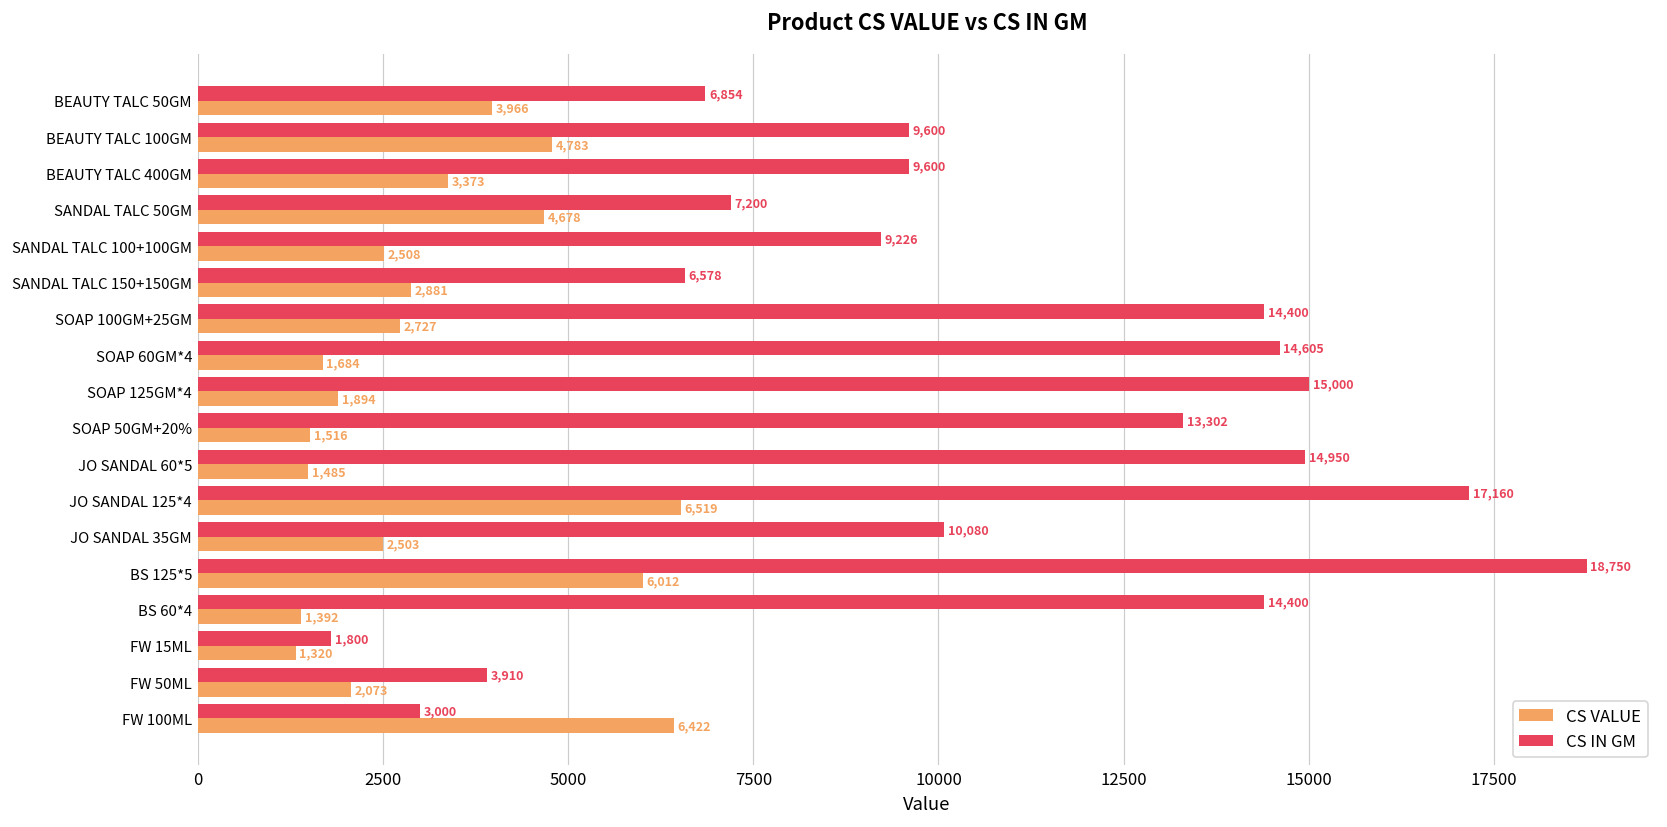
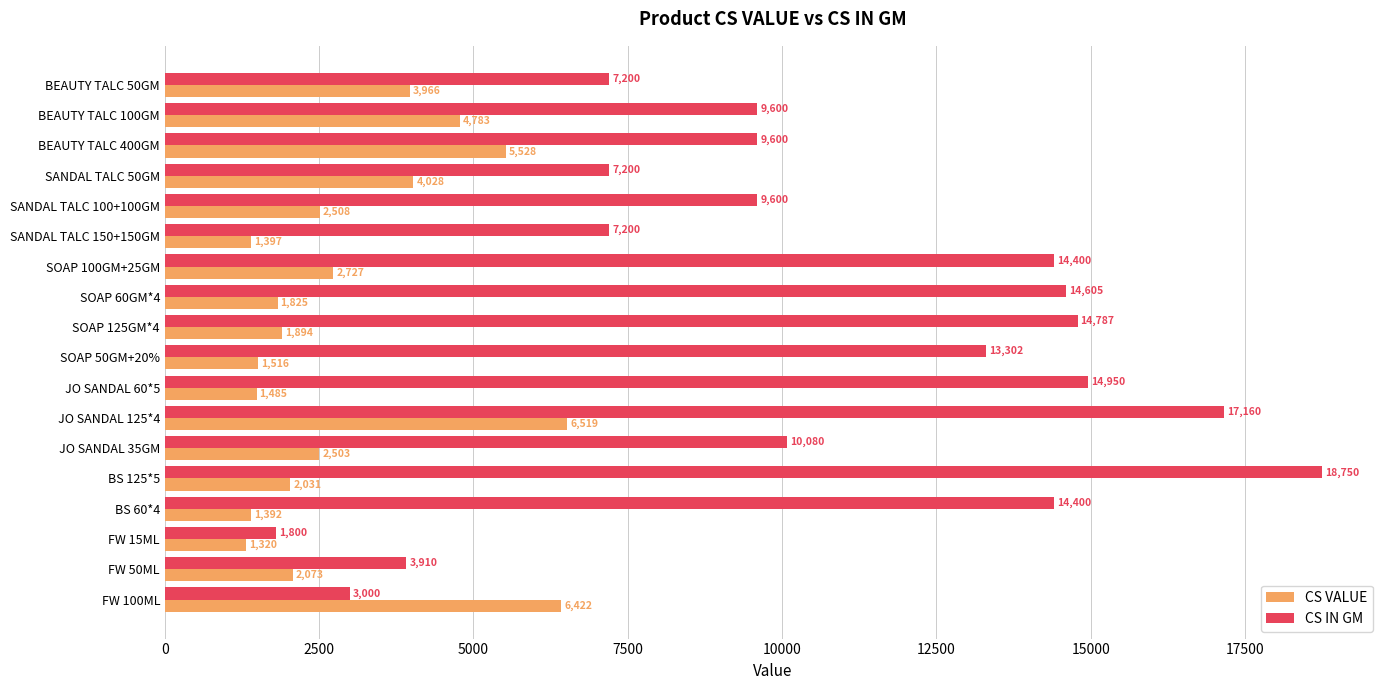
  {
    "CS VALUE": {
      "BEAUTY TALC 50GM": "3,966",
      "BEAUTY TALC 100GM": "4,783",
-     "BEAUTY TALC 400GM": "3,373",
-     "SANDAL TALC 50GM": "4,678",
+     "BEAUTY TALC 400GM": "5,528",
+     "SANDAL TALC 50GM": "4,028",
      "SANDAL TALC 100+100GM": "2,508",
-     "SANDAL TALC 150+150GM": "2,881",
+     "SANDAL TALC 150+150GM": "1,397",
      "SOAP 100GM+25GM": "2,727",
-     "SOAP 60GM*4": "1,684",
+     "SOAP 60GM*4": "1,825",
      "SOAP 125GM*4": "1,894",
      "SOAP 50GM+20%": "1,516",
      "JO SANDAL 60*5": "1,485",
      "JO SANDAL 125*4": "6,519",
      "JO SANDAL 35GM": "2,503",
-     "BS 125*5": "6,012",
+     "BS 125*5": "2,031",
      "BS 60*4": "1,392",
      "FW 15ML": "1,320",
      "FW 50ML": "2,073",
      "FW 100ML": "6,422"
    },
    "CS IN GM": {
-     "BEAUTY TALC 50GM": "6,854",
+     "BEAUTY TALC 50GM": "7,200",
      "BEAUTY TALC 100GM": "9,600",
      "BEAUTY TALC 400GM": "9,600",
      "SANDAL TALC 50GM": "7,200",
-     "SANDAL TALC 100+100GM": "9,226",
-     "SANDAL TALC 150+150GM": "6,578",
+     "SANDAL TALC 100+100GM": "9,600",
+     "SANDAL TALC 150+150GM": "7,200",
      "SOAP 100GM+25GM": "14,400",
      "SOAP 60GM*4": "14,605",
-     "SOAP 125GM*4": "15,000",
+     "SOAP 125GM*4": "14,787",
      "SOAP 50GM+20%": "13,302",
      "JO SANDAL 60*5": "14,950",
      "JO SANDAL 125*4": "17,160",
      "JO SANDAL 35GM": "10,080",
      "BS 125*5": "18,750",
      "BS 60*4": "14,400",
      "FW 15ML": "1,800",
      "FW 50ML": "3,910",
      "FW 100ML": "3,000"
    }
  }
